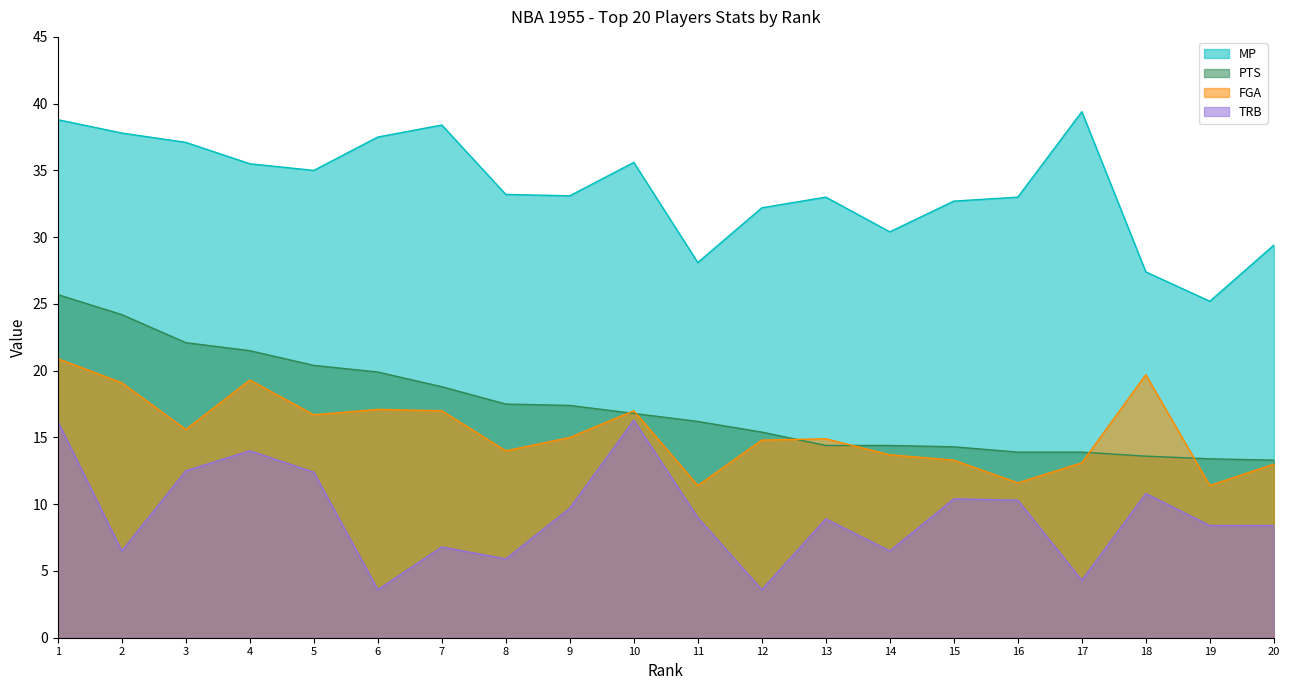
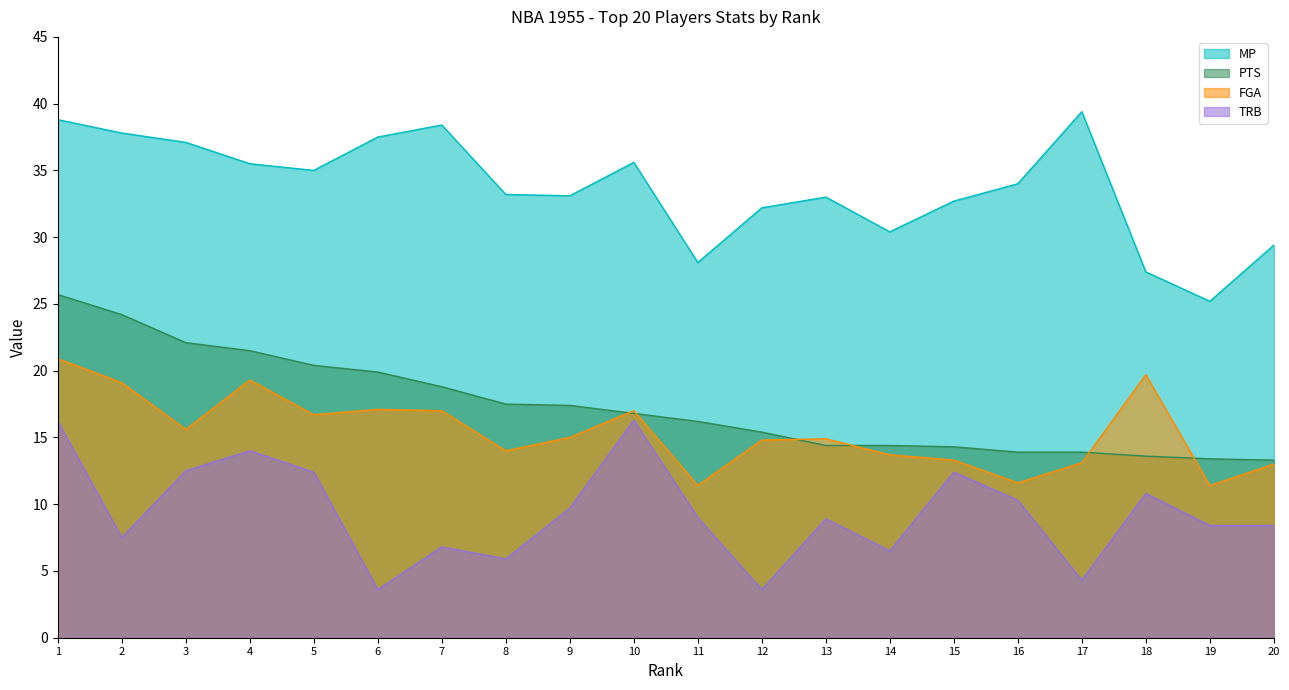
  {
    "MP": {
      "1": 38.8,
      "2": 37.8,
      "3": 37,
      "4": 35.5,
      "5": 35,
      "6": 37.5,
      "7": 38.4,
      "8": 33.2,
      "9": 33,
      "10": 35.6,
      "11": 28,
      "12": 32.2,
      "13": 33,
      "14": 30.4,
      "15": 32.7,
-     "16": 33,
+     "16": 34,
      "17": 39.4,
      "18": 27.4,
      "19": 25.2,
      "20": 29.4
    },
    "PTS": {
      "1": 25.7,
      "2": 24.2,
      "3": 22.1,
      "4": 21.5,
      "5": 20.4,
      "6": 19.9,
      "7": 18.8,
      "8": 17.5,
      "9": 17.4,
      "10": 16.8,
      "11": 16.2,
      "12": 15.4,
      "13": 14.4,
      "14": 14.4,
      "15": 14.3,
      "16": 13.9,
      "17": 13.9,
      "18": 13.6,
      "19": 13.4,
      "20": 13.3
    },
    "FGA": {
      "1": 20.9,
      "2": 19.1,
      "3": 15.6,
      "4": 19.3,
      "5": 16.7,
      "6": 17.1,
      "7": 17.0,
      "8": 14.0,
      "9": 15.0,
      "10": 17.0,
      "11": 11.4,
      "12": 14.8,
      "13": 14.9,
      "14": 13.7,
      "15": 13.3,
      "16": 11.6,
      "17": 13.1,
      "18": 19.7,
      "19": 11.4,
      "20": 13.0
    },
    "TRB": {
      "1": 16.2,
-     "2": 6.5,
+     "2": 7.5,
      "3": 12.5,
      "4": 14.0,
      "5": 12.4,
      "6": 3.6,
      "7": 6.8,
      "8": 5.9,
      "9": 9.7,
      "10": 16.3,
      "11": 9.0,
      "12": 3.6,
      "13": 8.9,
      "14": 6.5,
-     "15": 10.4,
+     "15": 12.4,
      "16": 10.3,
      "17": 4.3,
      "18": 10.8,
      "19": 8.4,
      "20": 8.4
    }
  }
